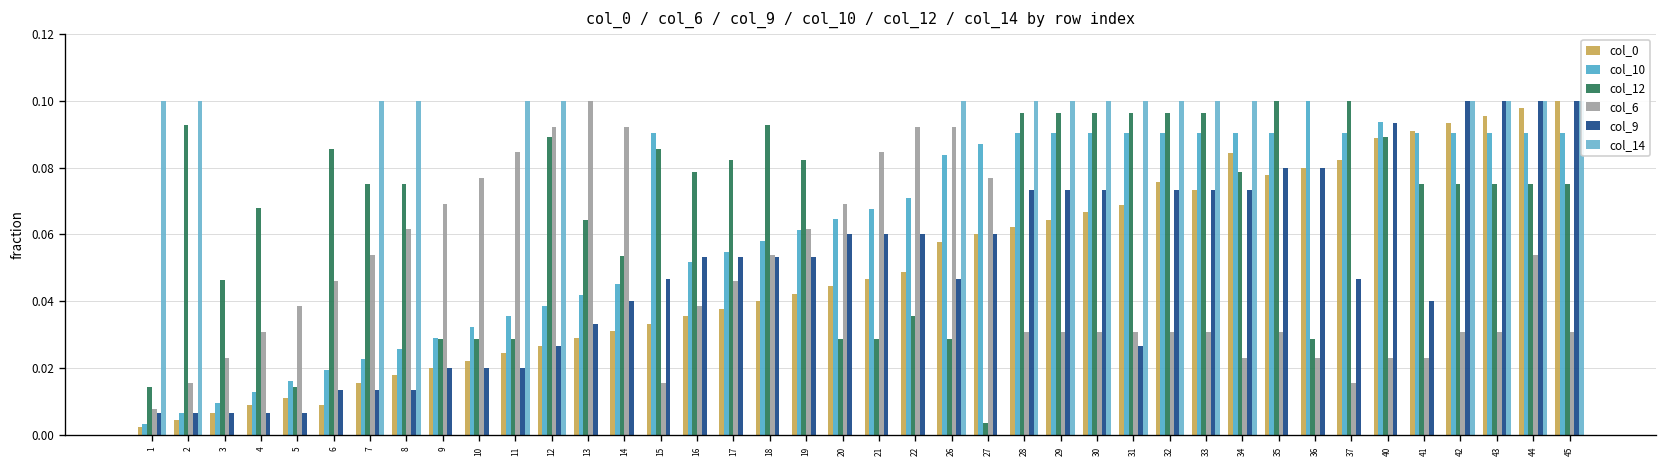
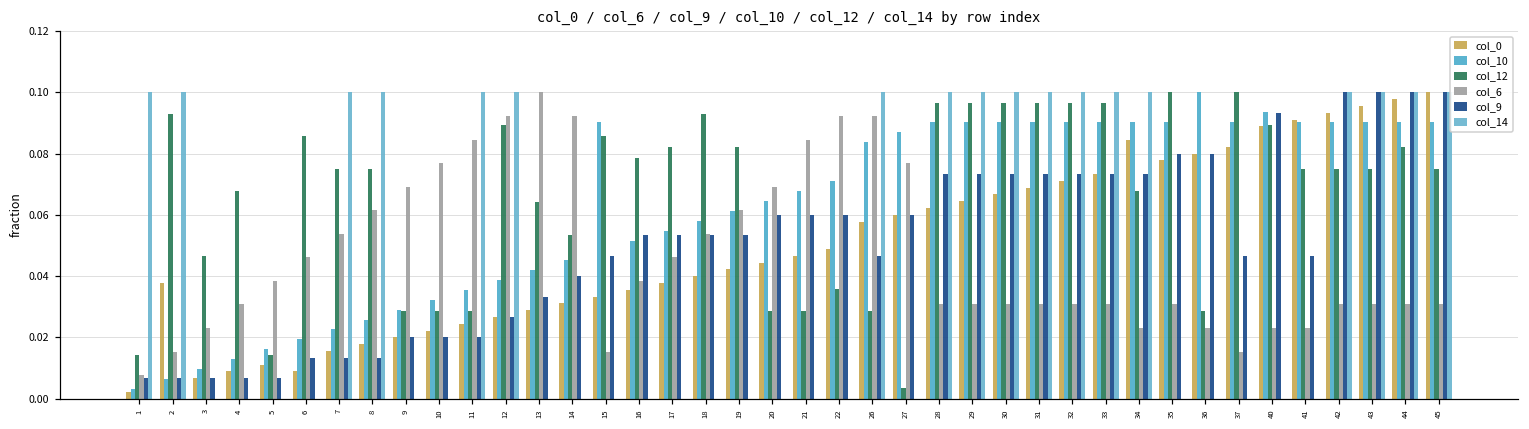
  {
    "col_0": {
      "1": 0.002,
-     "2": 0.004,
+     "2": 0.038,
      "3": 0.007,
      "4": 0.009,
      "5": 0.011,
      "6": 0.009,
      "7": 0.016,
      "8": 0.018,
      "9": 0.020,
      "10": 0.022,
      "11": 0.024,
      "12": 0.027,
      "13": 0.029,
      "14": 0.031,
      "15": 0.033,
      "16": 0.036,
      "17": 0.038,
      "18": 0.040,
      "19": 0.042,
      "20": 0.044,
      "21": 0.047,
      "22": 0.049,
      "26": 0.058,
      "27": 0.060,
      "28": 0.062,
      "29": 0.064,
      "30": 0.067,
      "31": 0.069,
-     "32": 0.076,
+     "32": 0.071,
      "33": 0.073,
      "34": 0.084,
      "35": 0.078,
      "36": 0.080,
      "37": 0.082,
      "40": 0.089,
      "41": 0.091,
      "42": 0.093,
      "43": 0.096,
      "44": 0.098,
      "45": 0.100
    },
    "col_12": {
      "1": 0.014,
      "2": 0.093,
      "3": 0.046,
      "4": 0.068,
      "5": 0.014,
      "6": 0.086,
      "7": 0.075,
      "8": 0.075,
      "9": 0.029,
      "10": 0.029,
      "11": 0.029,
      "12": 0.089,
      "13": 0.064,
      "14": 0.054,
      "15": 0.086,
      "16": 0.079,
      "17": 0.082,
      "18": 0.093,
      "19": 0.082,
      "20": 0.029,
      "21": 0.029,
      "22": 0.036,
      "26": 0.029,
      "27": 0.004,
      "28": 0.096,
      "29": 0.096,
      "30": 0.096,
      "31": 0.096,
      "32": 0.096,
      "33": 0.096,
-     "34": 0.079,
+     "34": 0.068,
      "35": 0.100,
      "36": 0.029,
      "37": 0.100,
      "40": 0.089,
      "41": 0.075,
      "42": 0.075,
      "43": 0.075,
-     "44": 0.075,
+     "44": 0.082,
      "45": 0.075
    },
    "col_6": {
      "1": 0.008,
      "2": 0.015,
      "3": 0.023,
      "4": 0.031,
      "5": 0.038,
      "6": 0.046,
      "7": 0.054,
      "8": 0.062,
      "9": 0.069,
      "10": 0.077,
      "11": 0.085,
      "12": 0.092,
      "13": 0.100,
      "14": 0.092,
      "15": 0.015,
      "16": 0.038,
      "17": 0.046,
      "18": 0.054,
      "19": 0.062,
      "20": 0.069,
      "21": 0.085,
      "22": 0.092,
      "26": 0.092,
      "27": 0.077,
      "28": 0.031,
      "29": 0.031,
      "30": 0.031,
      "31": 0.031,
      "32": 0.031,
      "33": 0.031,
      "34": 0.023,
      "35": 0.031,
      "36": 0.023,
      "37": 0.015,
      "40": 0.023,
      "41": 0.023,
      "42": 0.031,
      "43": 0.031,
-     "44": 0.054,
+     "44": 0.031,
      "45": 0.031
    },
    "col_9": {
      "1": 0.007,
      "2": 0.007,
      "3": 0.007,
      "4": 0.007,
      "5": 0.007,
      "6": 0.013,
      "7": 0.013,
      "8": 0.013,
      "9": 0.020,
      "10": 0.020,
      "11": 0.020,
      "12": 0.027,
      "13": 0.033,
      "14": 0.040,
      "15": 0.047,
      "16": 0.053,
      "17": 0.053,
      "18": 0.053,
      "19": 0.053,
      "20": 0.060,
      "21": 0.060,
      "22": 0.060,
      "26": 0.047,
      "27": 0.060,
      "28": 0.073,
      "29": 0.073,
      "30": 0.073,
-     "31": 0.027,
+     "31": 0.073,
      "32": 0.073,
      "33": 0.073,
      "34": 0.073,
      "35": 0.080,
      "36": 0.080,
      "37": 0.047,
      "40": 0.093,
-     "41": 0.040,
+     "41": 0.047,
      "42": 0.100,
      "43": 0.100,
      "44": 0.100,
      "45": 0.100
    }
  }
